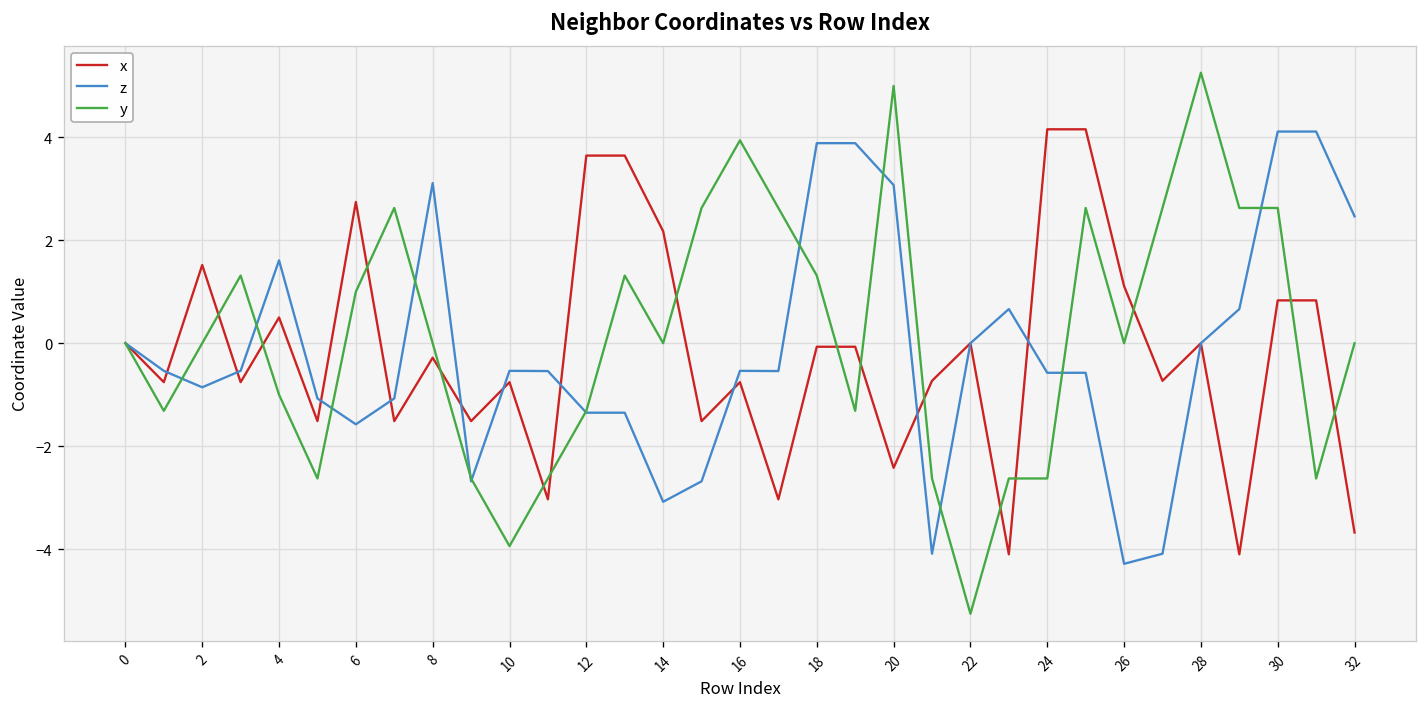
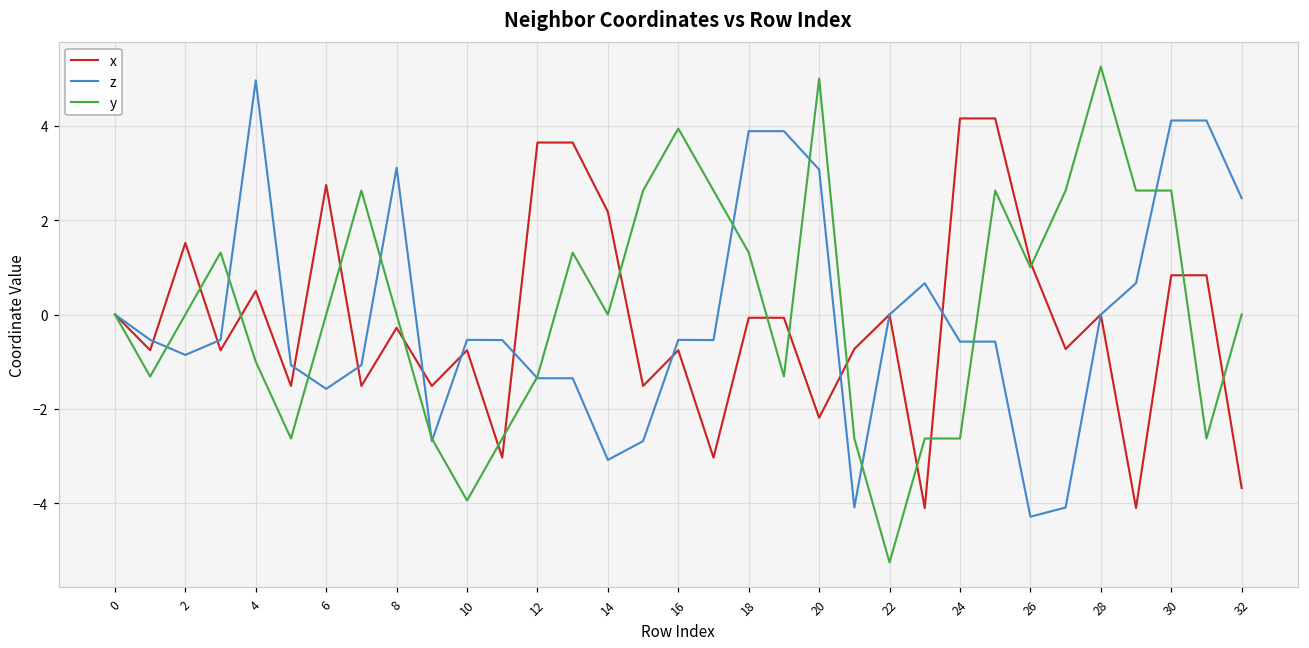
  {
    "x": {
      "2": 1.5,
      "4": 0.5,
      "6": 2.7,
      "8": -0.3,
      "10": -0.8,
      "12": 3.6,
      "14": 2.2,
      "16": -0.8,
      "18": -0.1,
-     "20": -2.4,
+     "20": -2.2,
      "24": 4.2,
      "26": 1.1,
      "30": 0.8,
      "32": -3.7
    },
    "z": {
      "2": -0.9,
-     "4": 1.6,
+     "4": 5.0,
      "6": -1.6,
      "8": 3.1,
      "10": -0.5,
      "14": -3.1,
      "16": -0.5,
      "18": 3.9,
      "20": 3.1,
      "24": -0.6,
      "26": -4.3,
      "30": 4.1,
      "32": 2.5
    },
    "y": {
      "2": 0,
      "4": -1,
-     "6": 1,
+     "6": 0,
      "8": 0,
      "10": -4,
      "14": 0,
      "16": 4,
      "18": 1.3,
      "20": 5,
      "22": -5.3,
      "24": -2.6,
-     "26": 0,
+     "26": 1,
      "28": 5.3,
      "30": 2.6,
      "32": 0
    }
  }
